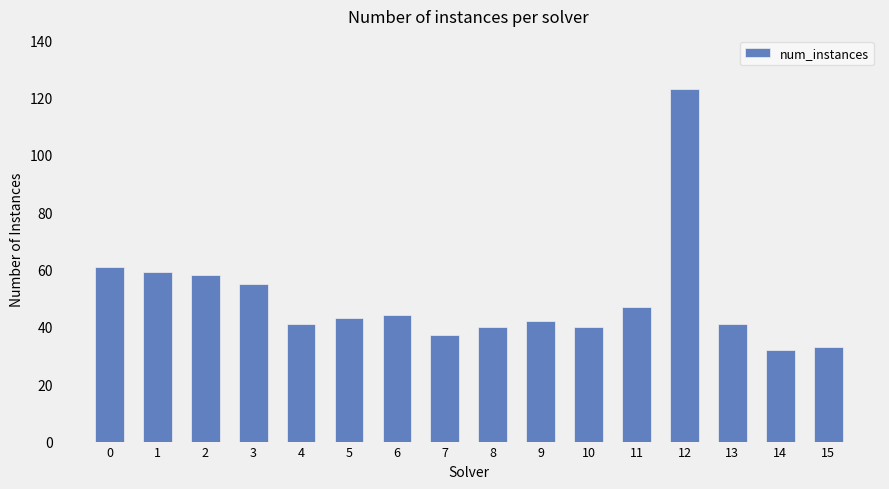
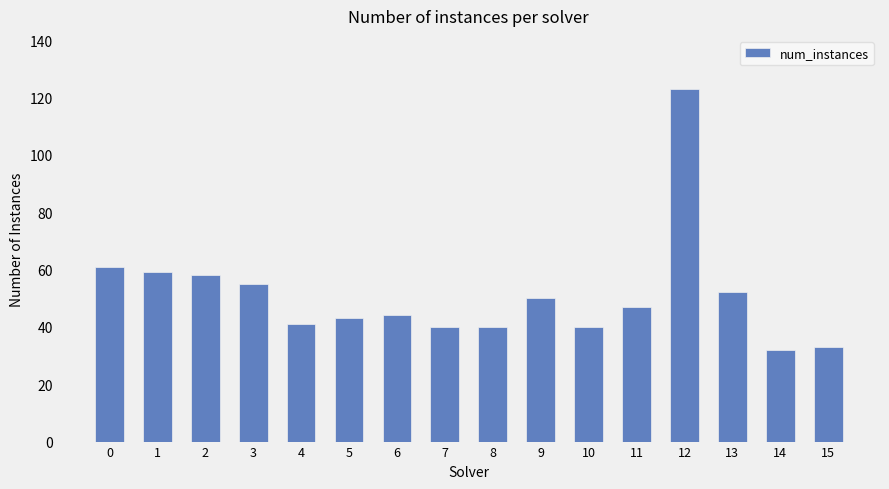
  {
    "0": 61,
    "1": 59,
    "2": 58,
    "3": 55,
    "4": 41,
    "5": 43,
    "6": 44,
-   "7": 37,
+   "7": 40,
    "8": 40,
-   "9": 42,
+   "9": 50,
    "10": 40,
    "11": 47,
    "12": 123,
-   "13": 41,
+   "13": 52,
    "14": 32,
    "15": 33
  }
